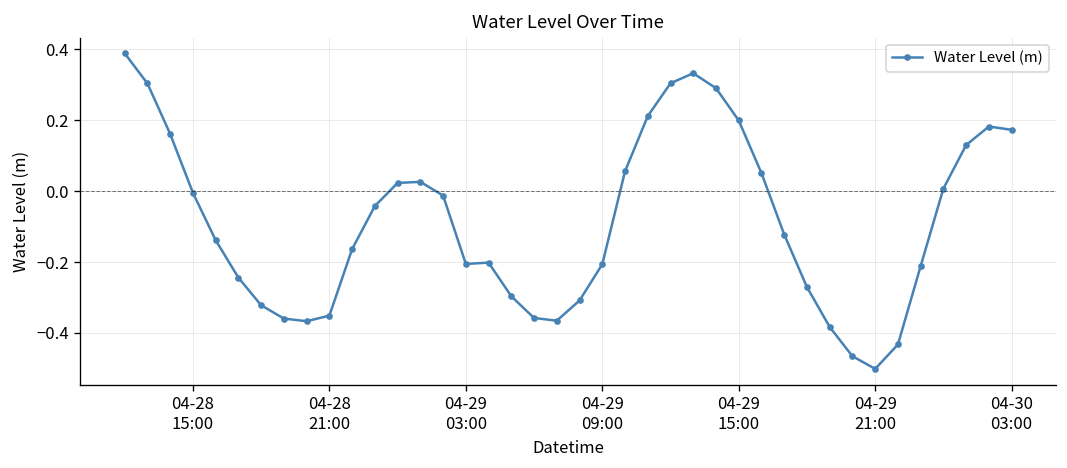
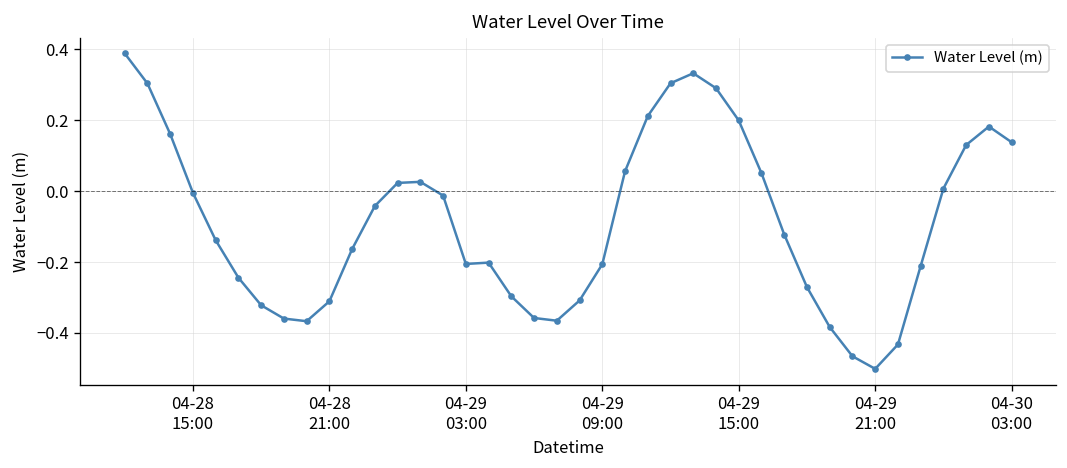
  {
    "04-28 15:00": 0.00,
-   "04-28 21:00": -0.35,
+   "04-28 21:00": -0.31,
    "04-29 03:00": -0.21,
    "04-29 09:00": -0.21,
    "04-29 15:00": 0.20,
    "04-29 21:00": -0.50,
-   "04-30 03:00": 0.17
+   "04-30 03:00": 0.14
  }
